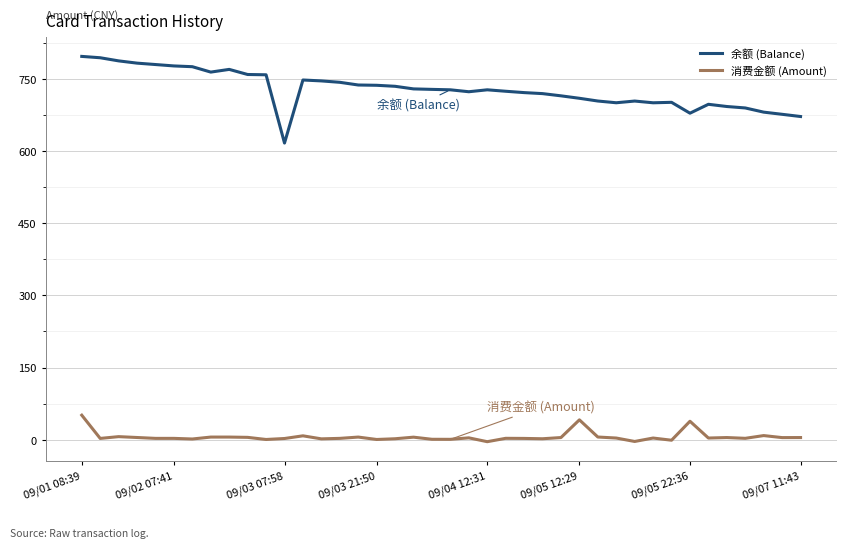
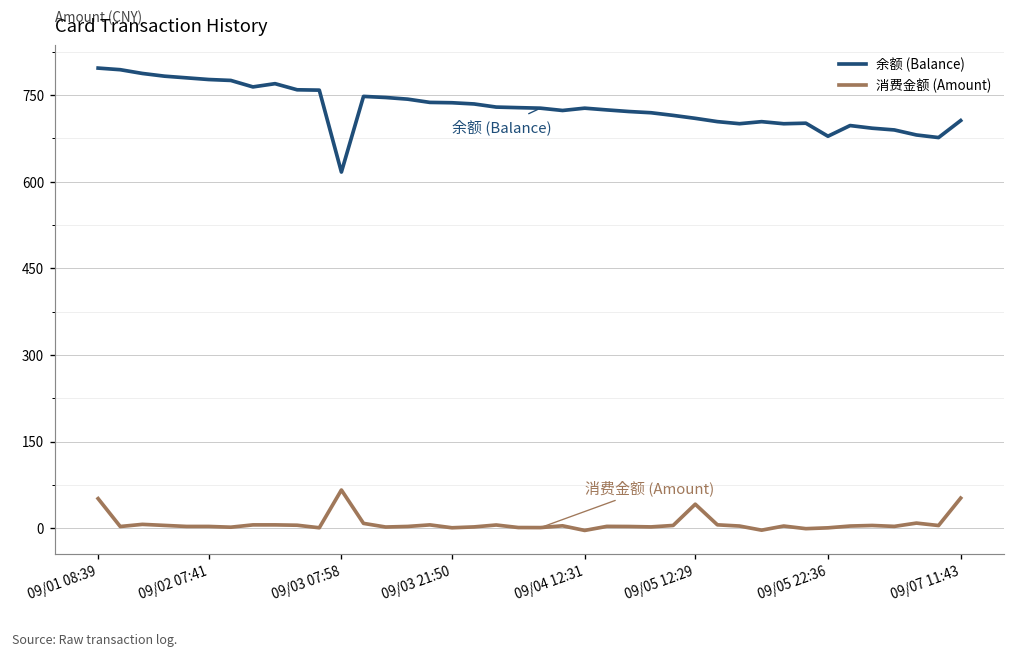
  {
    "余额 (Balance)": {
      "09/01 08:39": 800,
      "09/03 07:58": 620,
      "09/03 21:50": 740,
      "09/05 12:29": 710,
      "09/05 22:36": 680,
-     "09/07 11:43": 670
+     "09/07 11:43": 710
    },
    "消费金额 (Amount)": {
      "09/01 08:39": 50,
-     "09/03 07:58": 0,
+     "09/03 07:58": 70,
      "09/03 21:50": 0,
      "09/05 12:29": 40,
-     "09/05 22:36": 40,
-     "09/07 11:43": 0
+     "09/05 22:36": 0,
+     "09/07 11:43": 50
    }
  }
